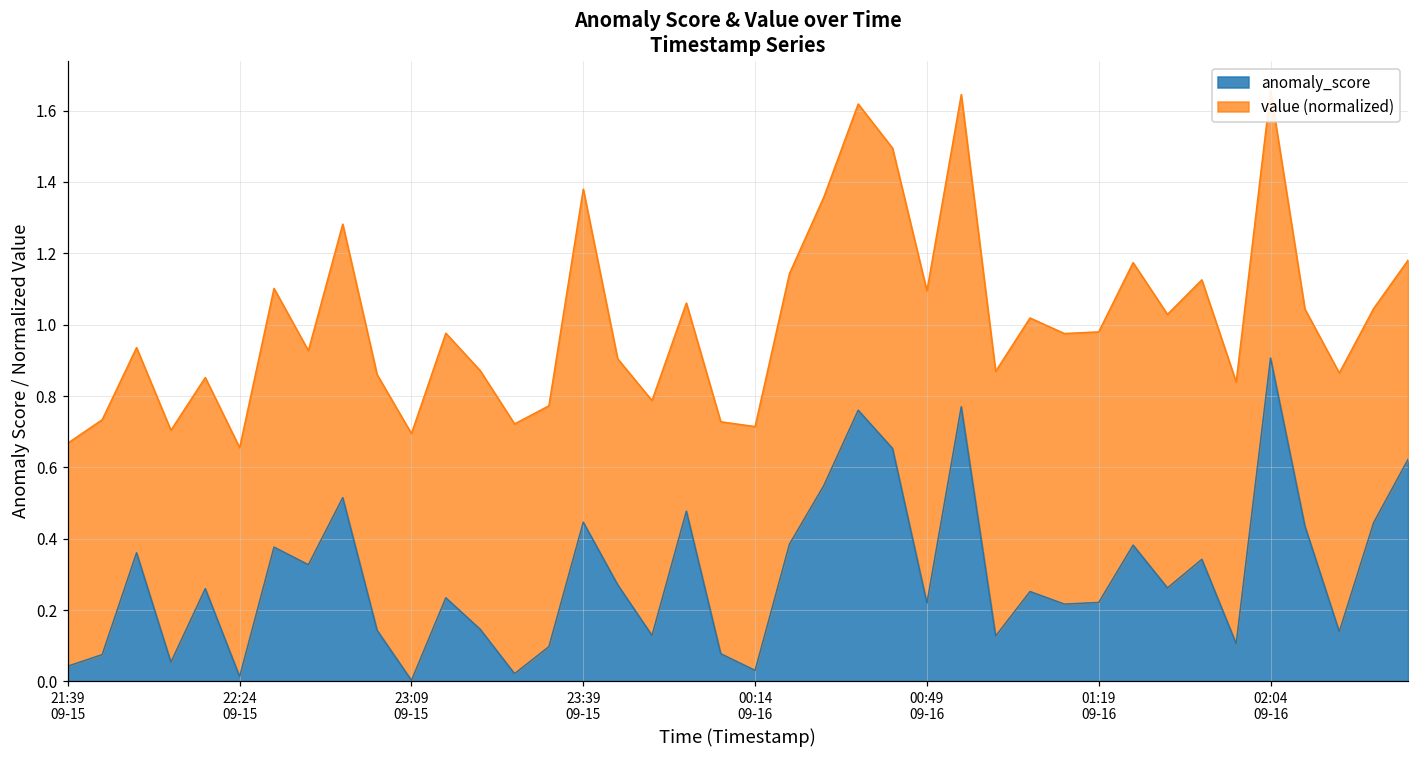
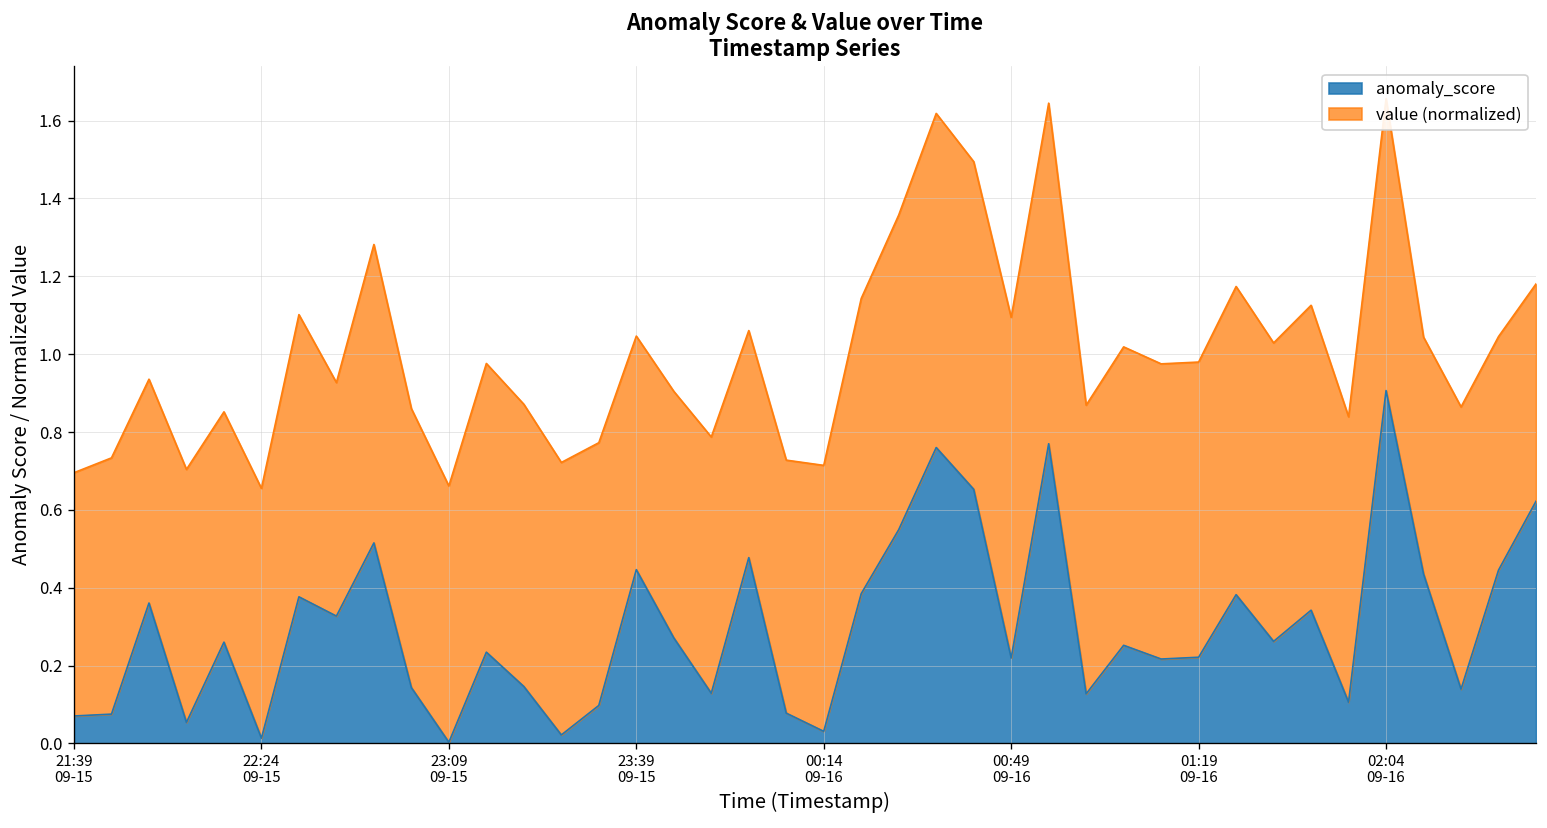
  {
    "anomaly_score": {
-     "21:39 09-15": 0.04,
+     "21:39 09-15": 0.07,
      "22:24 09-15": 0.01,
      "23:09 09-15": 0.00,
      "23:39 09-15": 0.45,
      "00:14 09-16": 0.03,
      "00:49 09-16": 0.22,
      "01:19 09-16": 0.22,
      "02:04 09-16": 0.91
    },
    "value (normalized)": {
      "21:39 09-15": 0.63,
      "22:24 09-15": 0.64,
-     "23:09 09-15": 0.69,
-     "23:39 09-15": 0.93,
+     "23:09 09-15": 0.66,
+     "23:39 09-15": 0.60,
      "00:14 09-16": 0.68,
      "00:49 09-16": 0.88,
      "01:19 09-16": 0.76
    }
  }
